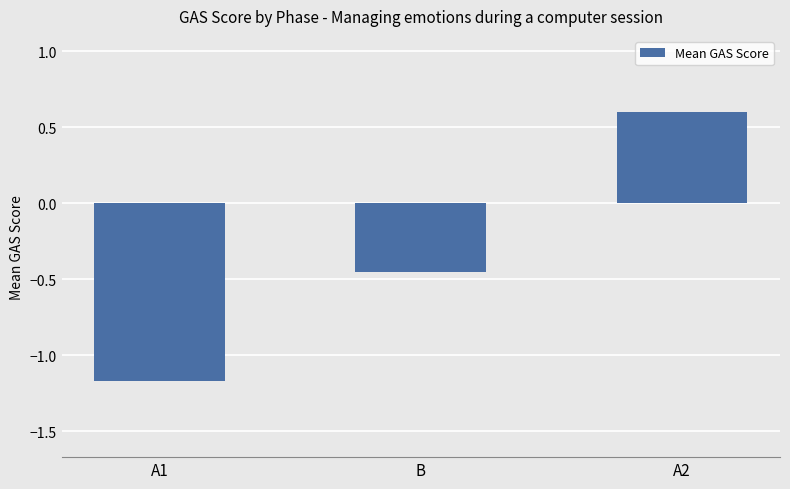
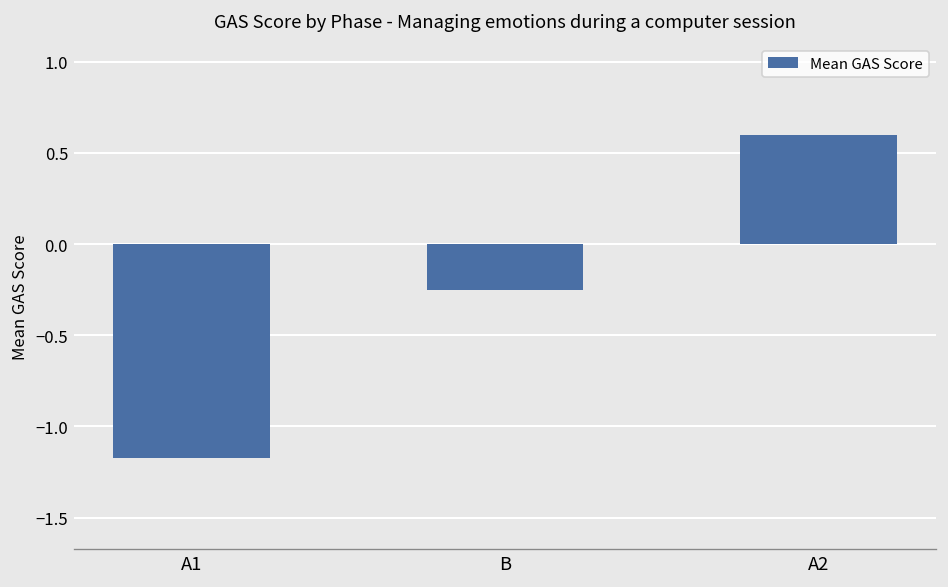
  {
    "A1": -1.17,
-   "B": -0.45,
+   "B": -0.25,
    "A2": 0.60
  }
